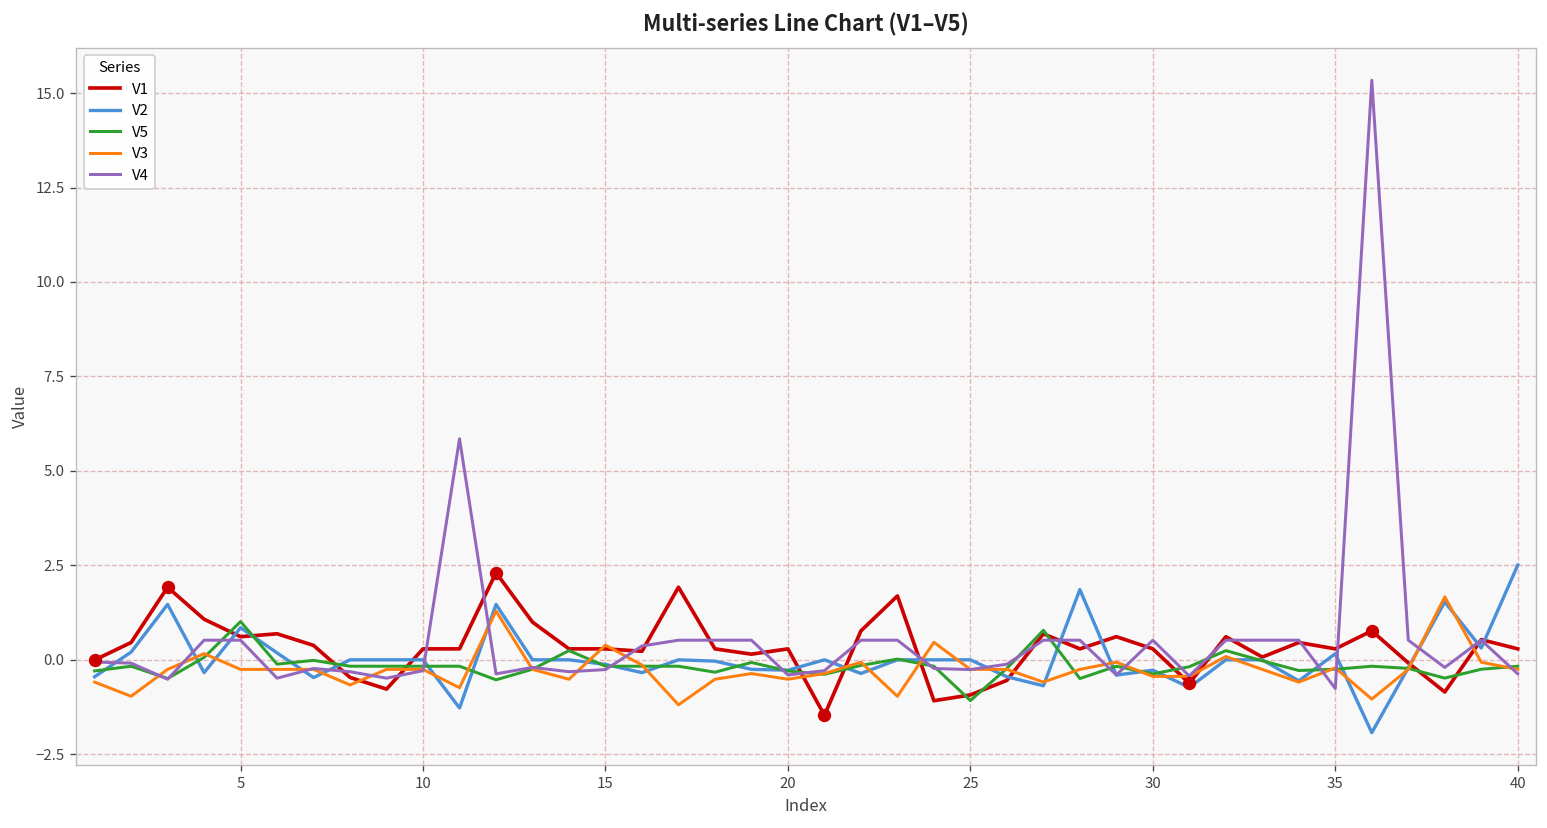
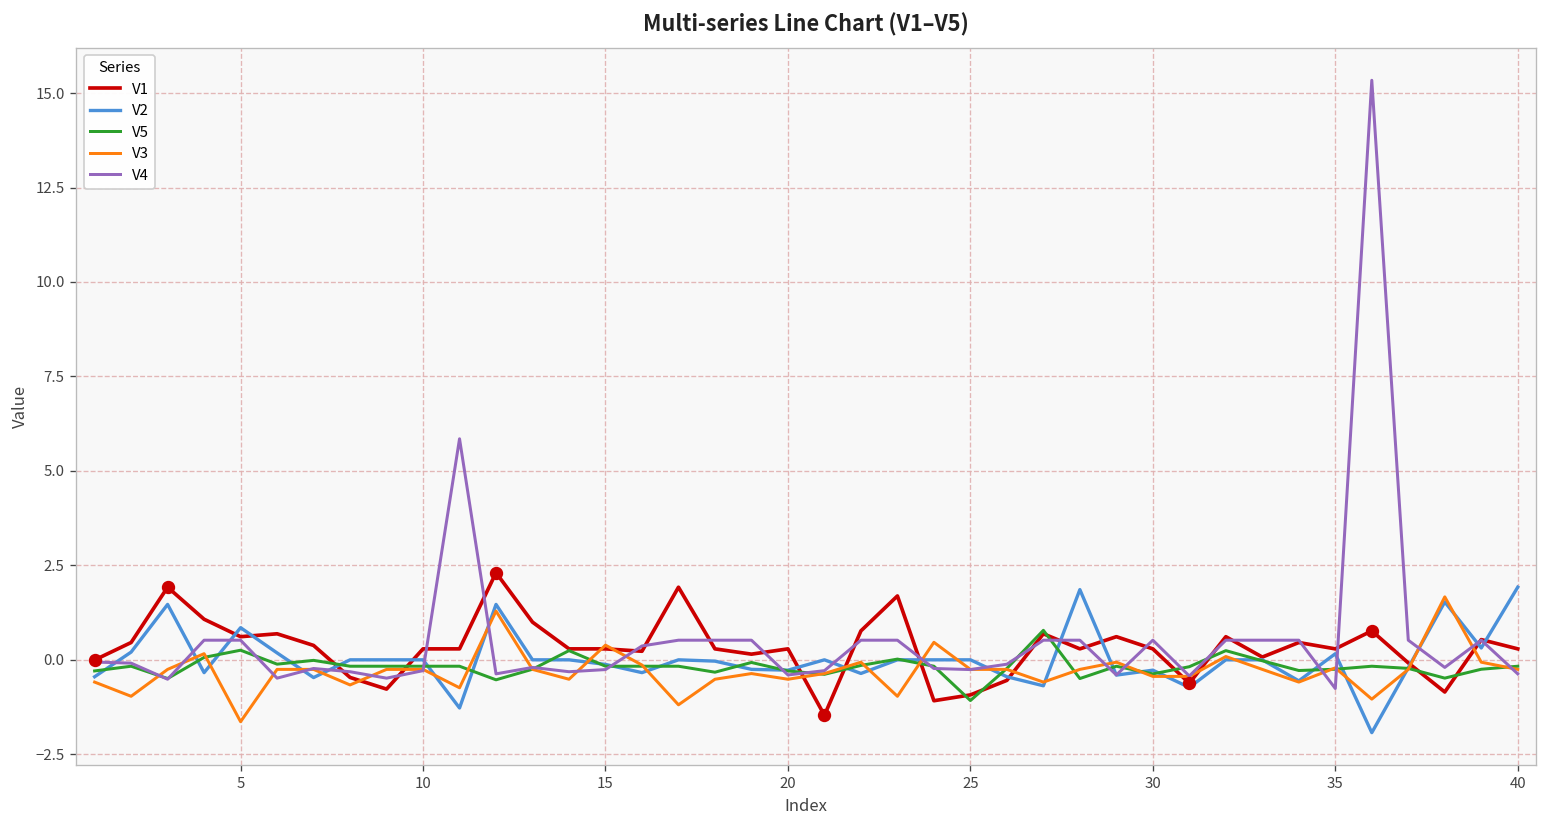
  {
    "V2": {
      "5": 0.9,
      "10": 0.0,
      "25": 0.0,
      "30": -0.3,
      "35": 0.2,
-     "40": 2.5
+     "40": 1.9
    },
    "V5": {
-     "5": 1.0,
+     "5": 0.3,
      "10": -0.2,
      "25": -1.1,
      "40": -0.2
    },
    "V3": {
-     "5": -0.3,
+     "5": -1.6,
      "15": 0.4,
      "20": -0.5,
      "40": -0.3
    },
    "V4": {
      "5": 0.5,
      "15": -0.3,
      "20": -0.4,
      "30": 0.5,
      "35": -0.8,
      "40": -0.4
    }
  }
